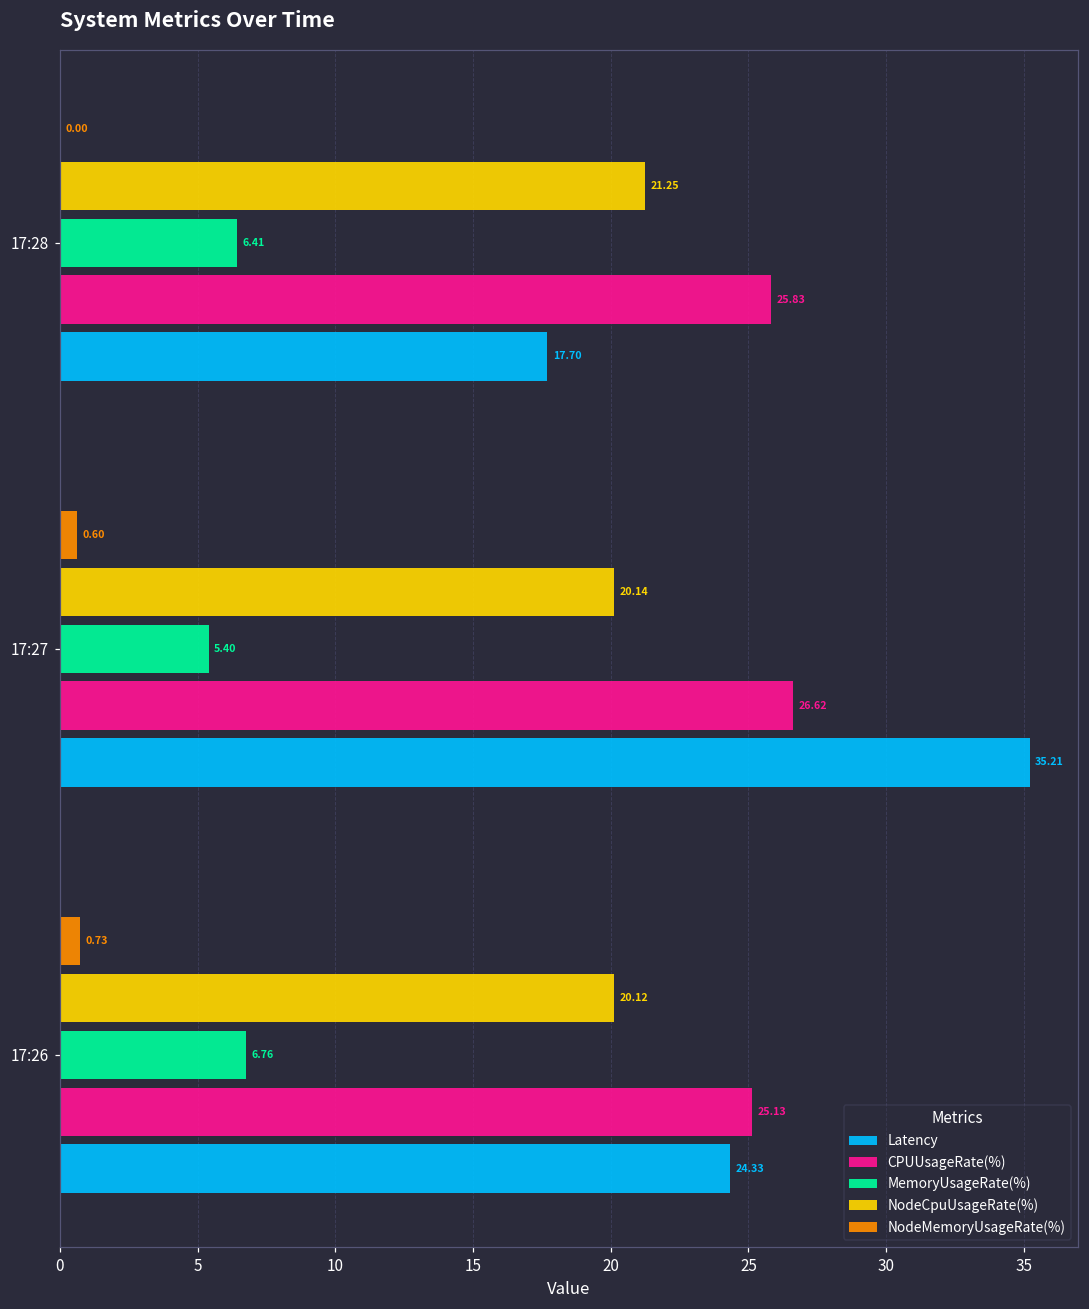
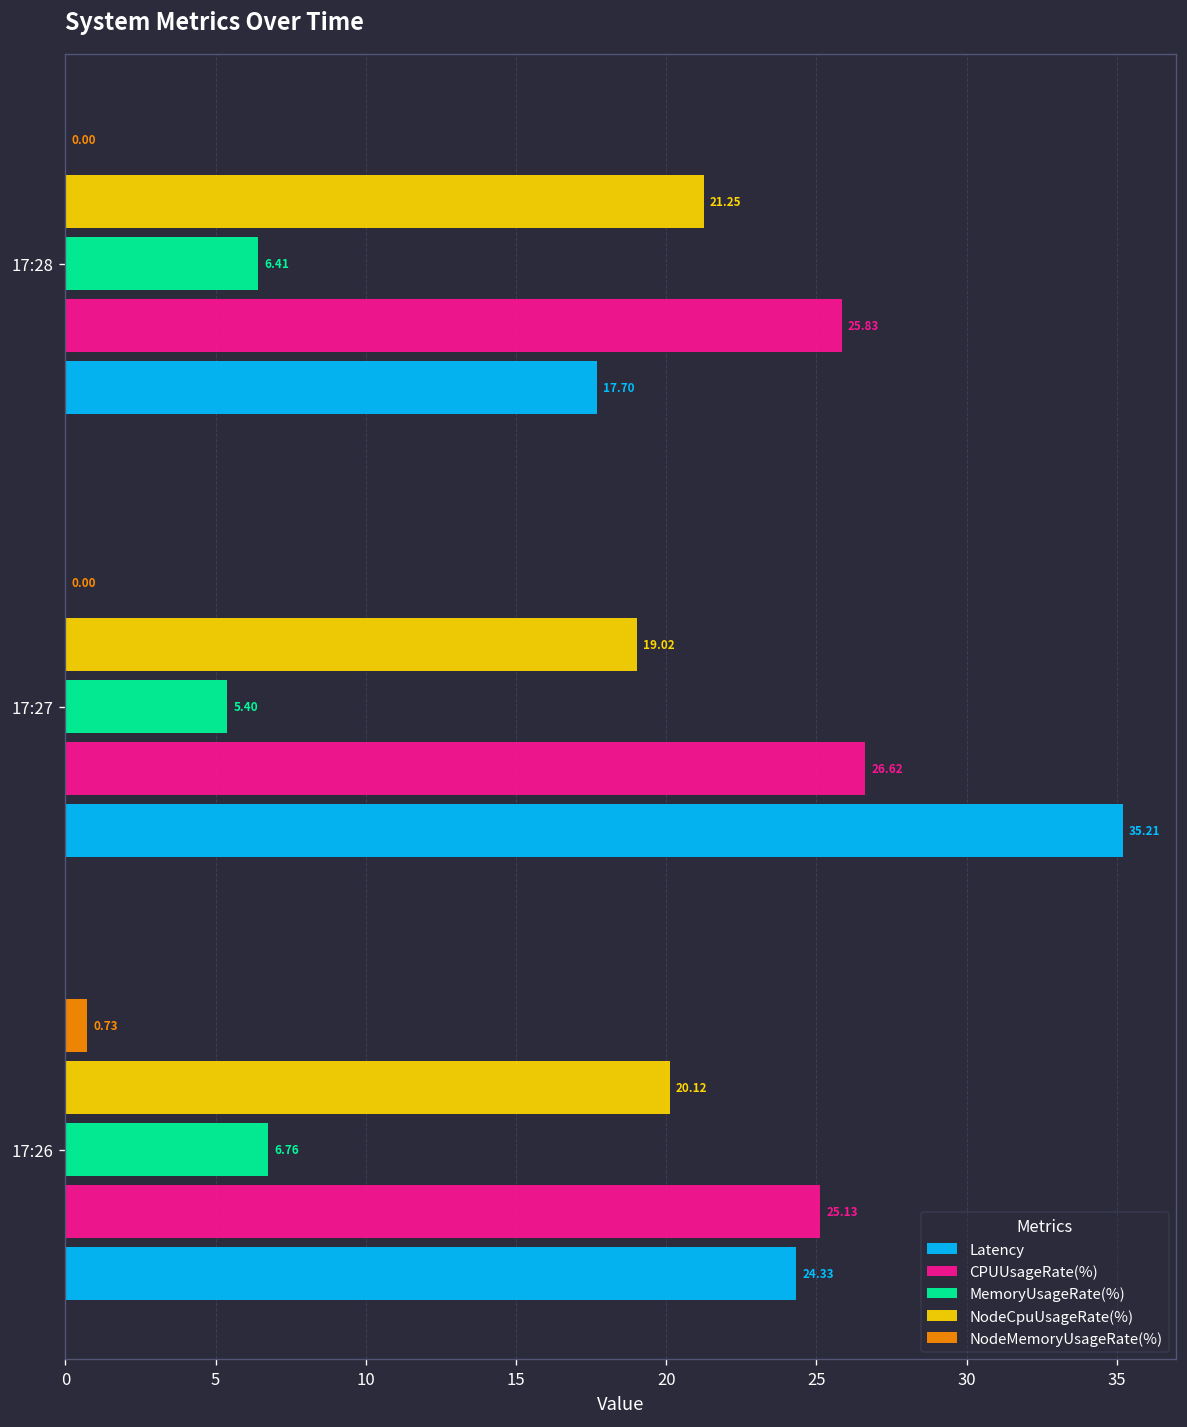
  {
    "Latency": {
      "17:28": 17.70,
      "17:27": 35.21,
      "17:26": 24.33
    },
    "CPUUsageRate(%)": {
      "17:28": 25.83,
      "17:27": 26.62,
      "17:26": 25.13
    },
    "MemoryUsageRate(%)": {
      "17:28": 6.41,
      "17:27": 5.40,
      "17:26": 6.76
    },
    "NodeCpuUsageRate(%)": {
      "17:28": 21.25,
-     "17:27": 20.14,
+     "17:27": 19.02,
      "17:26": 20.12
    },
    "NodeMemoryUsageRate(%)": {
      "17:28": 0.00,
-     "17:27": 0.60,
+     "17:27": 0.00,
      "17:26": 0.73
    }
  }
